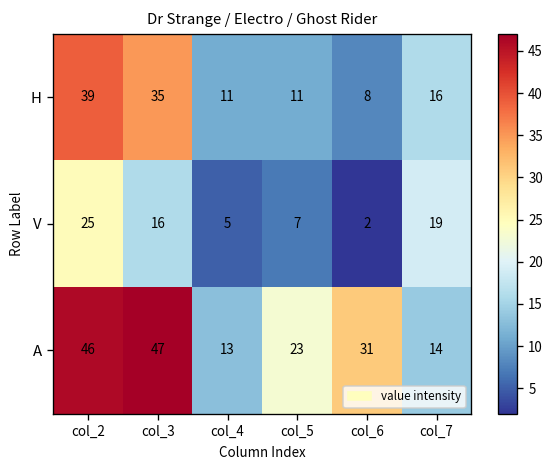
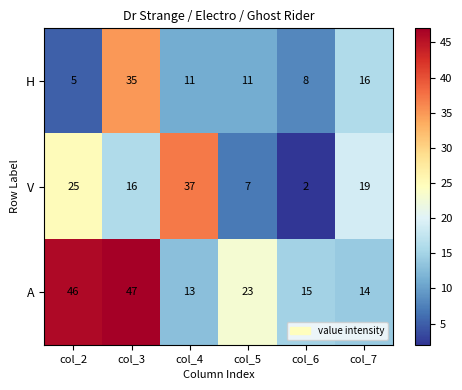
  {
    "H": {
-     "col_2": 39,
+     "col_2": 5,
      "col_3": 35,
      "col_4": 11,
      "col_5": 11,
      "col_6": 8,
      "col_7": 16
    },
    "V": {
      "col_2": 25,
      "col_3": 16,
-     "col_4": 5,
+     "col_4": 37,
      "col_5": 7,
      "col_6": 2,
      "col_7": 19
    },
    "A": {
      "col_2": 46,
      "col_3": 47,
      "col_4": 13,
      "col_5": 23,
-     "col_6": 31,
+     "col_6": 15,
      "col_7": 14
    }
  }
